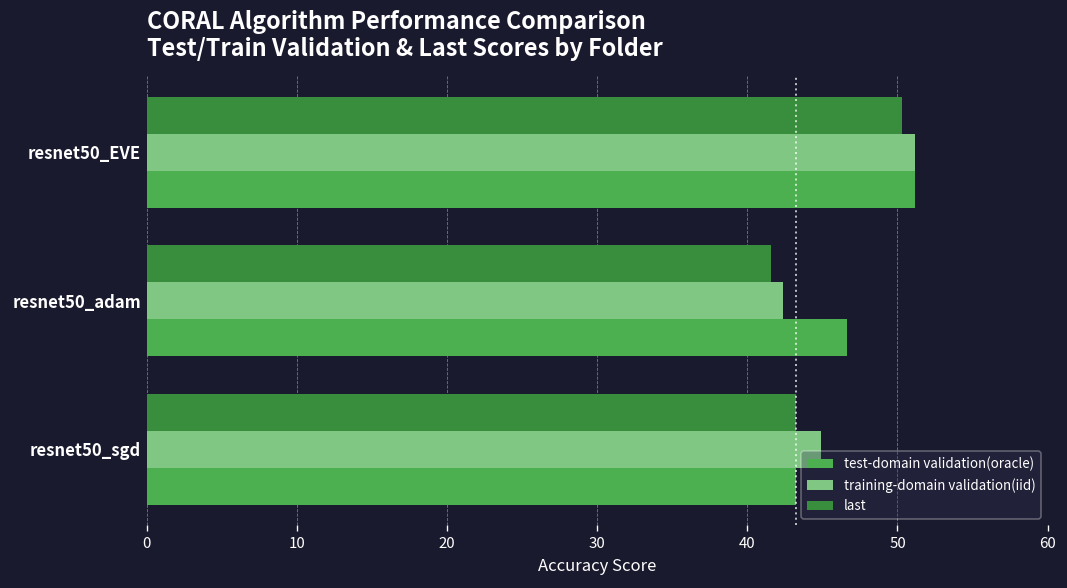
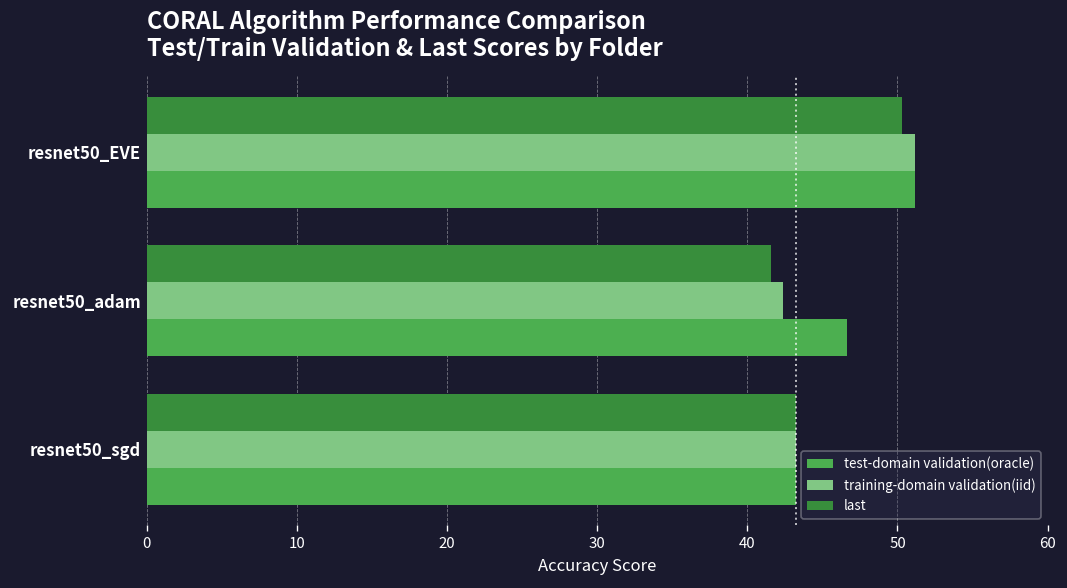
  {
    "training-domain validation(iid)": {
      "resnet50_EVE": 51.2,
      "resnet50_adam": 42.4,
-     "resnet50_sgd": 44.9
+     "resnet50_sgd": 43.2
    }
  }
